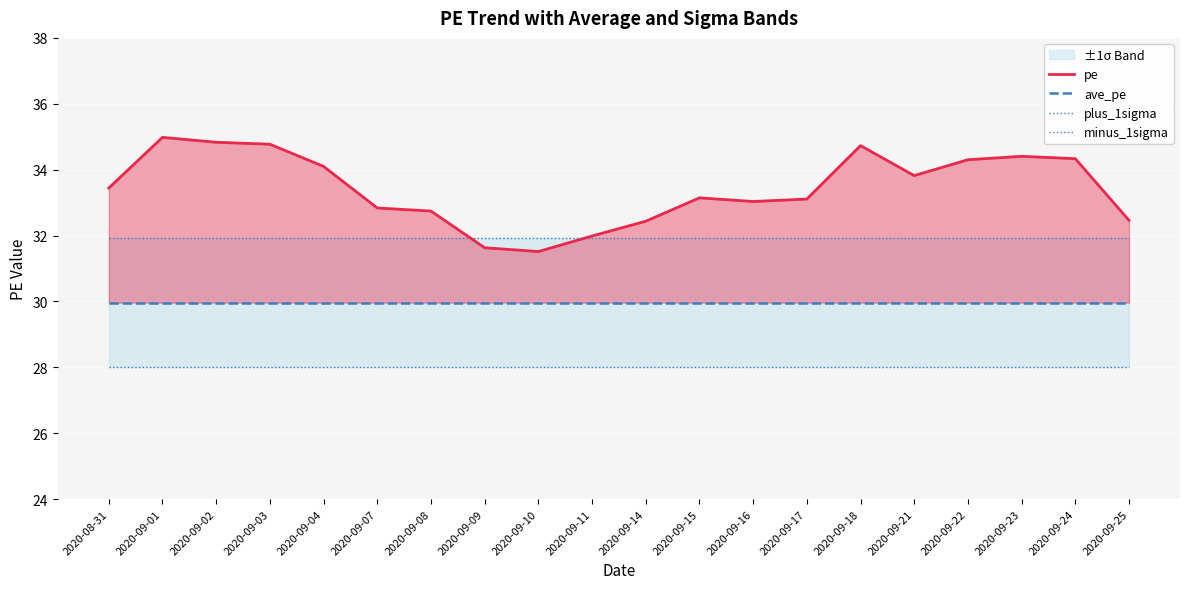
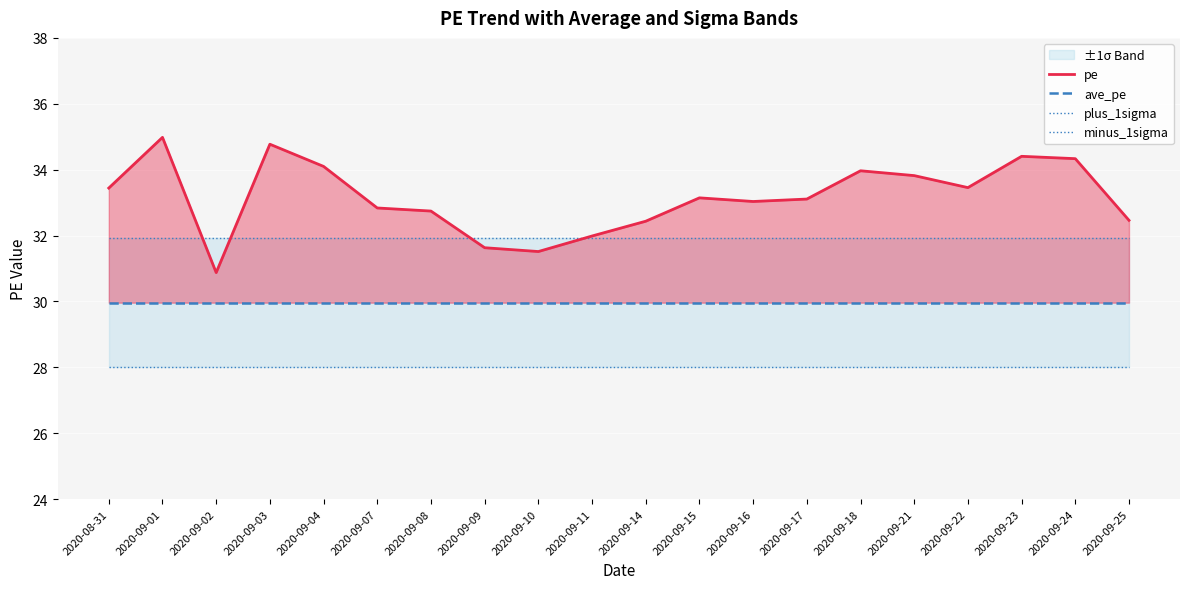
  {
    "pe": {
      "2020-08-31": 33.4,
      "2020-09-01": 35.0,
-     "2020-09-02": 34.8,
+     "2020-09-02": 30.9,
      "2020-09-03": 34.8,
      "2020-09-04": 34.1,
      "2020-09-07": 32.8,
      "2020-09-08": 32.7,
      "2020-09-09": 31.6,
      "2020-09-10": 31.5,
      "2020-09-14": 32.4,
      "2020-09-15": 33.1,
      "2020-09-16": 33.0,
      "2020-09-17": 33.1,
-     "2020-09-18": 34.7,
+     "2020-09-18": 34.0,
      "2020-09-21": 33.8,
-     "2020-09-22": 34.3,
+     "2020-09-22": 33.5,
      "2020-09-23": 34.4,
      "2020-09-24": 34.3,
      "2020-09-25": 32.5
    },
    "±1σ Band": {
      "2020-08-31": 31.9,
      "2020-09-01": 31.9,
      "2020-09-02": 31.9,
      "2020-09-03": 31.9,
      "2020-09-04": 31.9,
      "2020-09-07": 31.9,
      "2020-09-08": 31.9,
      "2020-09-09": 31.9,
      "2020-09-10": 31.9,
      "2020-09-14": 31.9,
      "2020-09-15": 31.9,
      "2020-09-16": 31.9,
      "2020-09-17": 31.9,
      "2020-09-18": 31.9,
      "2020-09-21": 31.9,
      "2020-09-22": 31.9,
      "2020-09-23": 31.9,
      "2020-09-24": 31.9,
      "2020-09-25": 31.9
    }
  }
